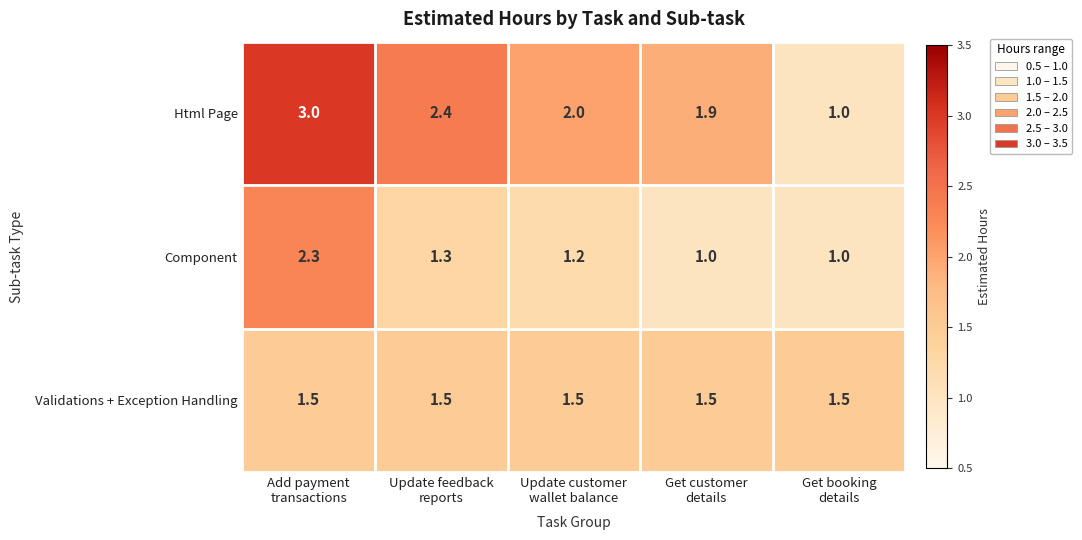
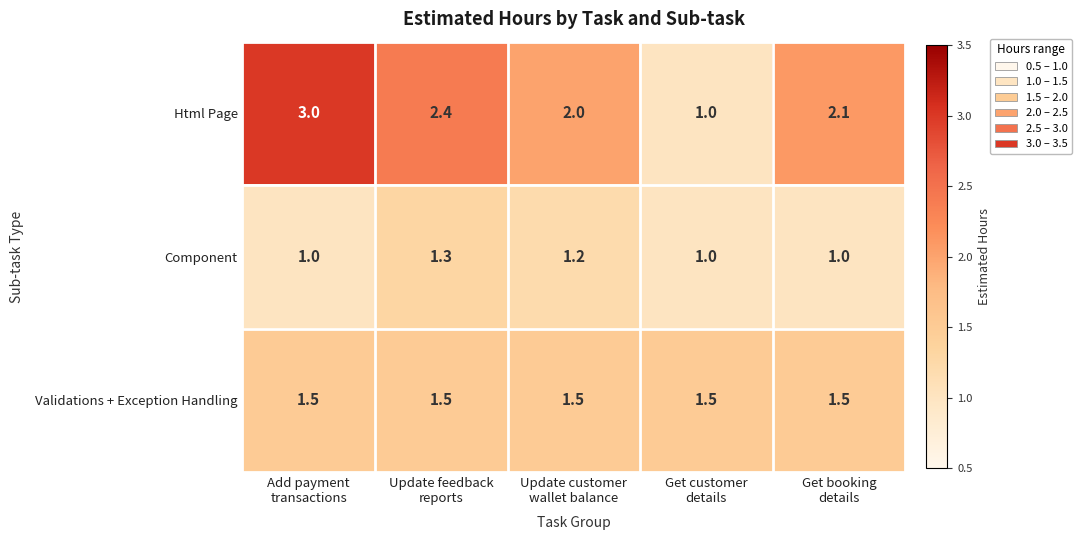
  {
    "Html Page": {
      "Add payment transactions": 3.0,
      "Update feedback reports": 2.4,
      "Update customer wallet balance": 2.0,
-     "Get customer details": 1.9,
-     "Get booking details": 1.0
+     "Get customer details": 1.0,
+     "Get booking details": 2.1
    },
    "Component": {
-     "Add payment transactions": 2.3,
+     "Add payment transactions": 1.0,
      "Update feedback reports": 1.3,
      "Update customer wallet balance": 1.2,
      "Get customer details": 1.0,
      "Get booking details": 1.0
    },
    "Validations + Exception Handling": {
      "Add payment transactions": 1.5,
      "Update feedback reports": 1.5,
      "Update customer wallet balance": 1.5,
      "Get customer details": 1.5,
      "Get booking details": 1.5
    }
  }
